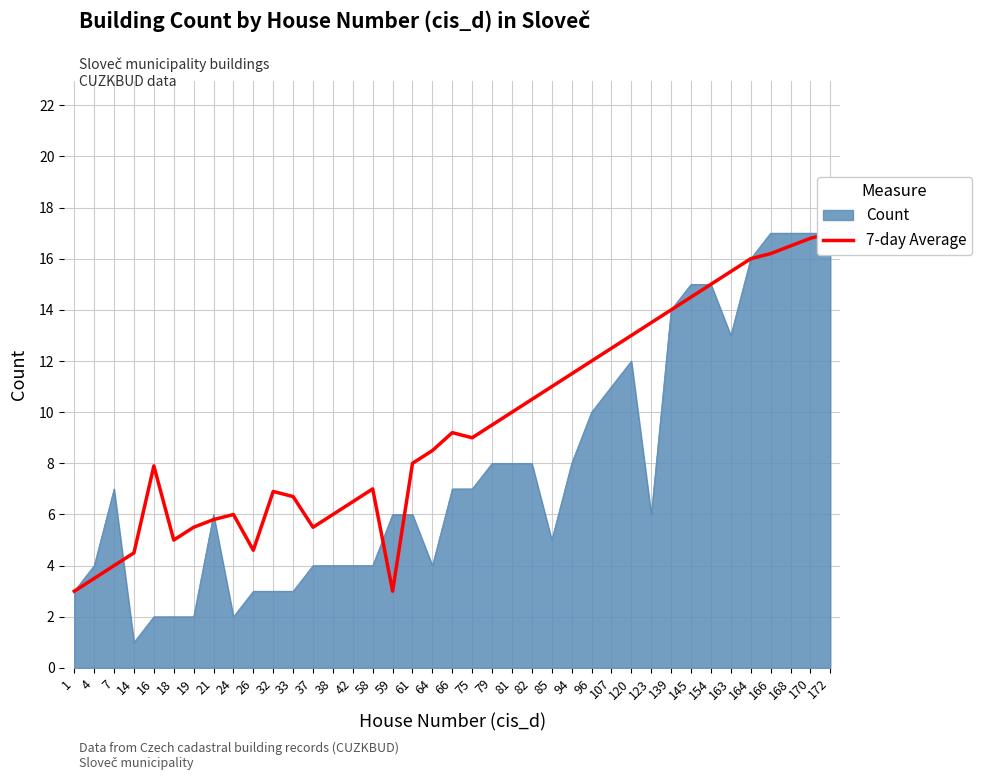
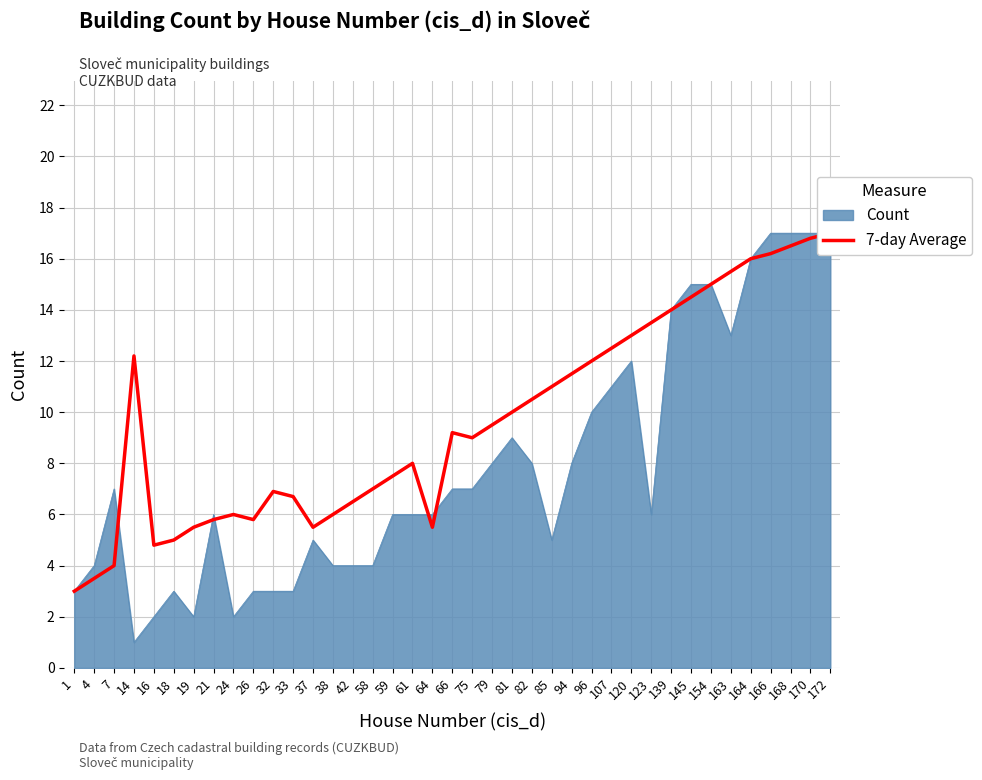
  {
    "Count": {
      "4": 4,
      "7": 7,
      "14": 1,
      "16": 2,
-     "18": 2,
+     "18": 3,
      "19": 2,
      "21": 6,
      "24": 2,
      "26": 3,
      "32": 3,
      "33": 3,
-     "37": 4,
+     "37": 5,
      "38": 4,
      "42": 4,
      "58": 4,
      "59": 6,
      "61": 6,
-     "64": 4,
+     "64": 6,
      "66": 7,
      "75": 7,
      "79": 8,
-     "81": 8,
+     "81": 9,
      "82": 8,
      "85": 5,
      "94": 8,
      "96": 10,
      "107": 11,
      "120": 12,
      "123": 6,
      "145": 15,
      "163": 13,
      "166": 17,
      "168": 17,
      "170": 17
    },
    "7-day Average": {
      "4": 3.5,
      "7": 4.0,
-     "14": 4.5,
-     "16": 7.9,
+     "14": 12.2,
+     "16": 4.8,
      "18": 5.0,
      "19": 5.5,
      "21": 5.8,
      "24": 6.0,
-     "26": 4.6,
+     "26": 5.8,
      "32": 6.9,
      "33": 6.7,
      "37": 5.5,
      "38": 6.0,
      "42": 6.5,
      "58": 7.0,
-     "59": 3.0,
+     "59": 7.5,
      "61": 8.0,
-     "64": 8.5,
+     "64": 5.5,
      "66": 9.2,
      "75": 9.0,
      "79": 9.5,
      "81": 10.0,
      "82": 10.5,
      "85": 11.0,
      "94": 11.5,
      "96": 12.0,
      "107": 12.5,
      "120": 13.0,
      "123": 13.5,
      "145": 14.5,
      "163": 15.5,
      "166": 16.2,
      "168": 16.5,
      "170": 16.8
    }
  }
